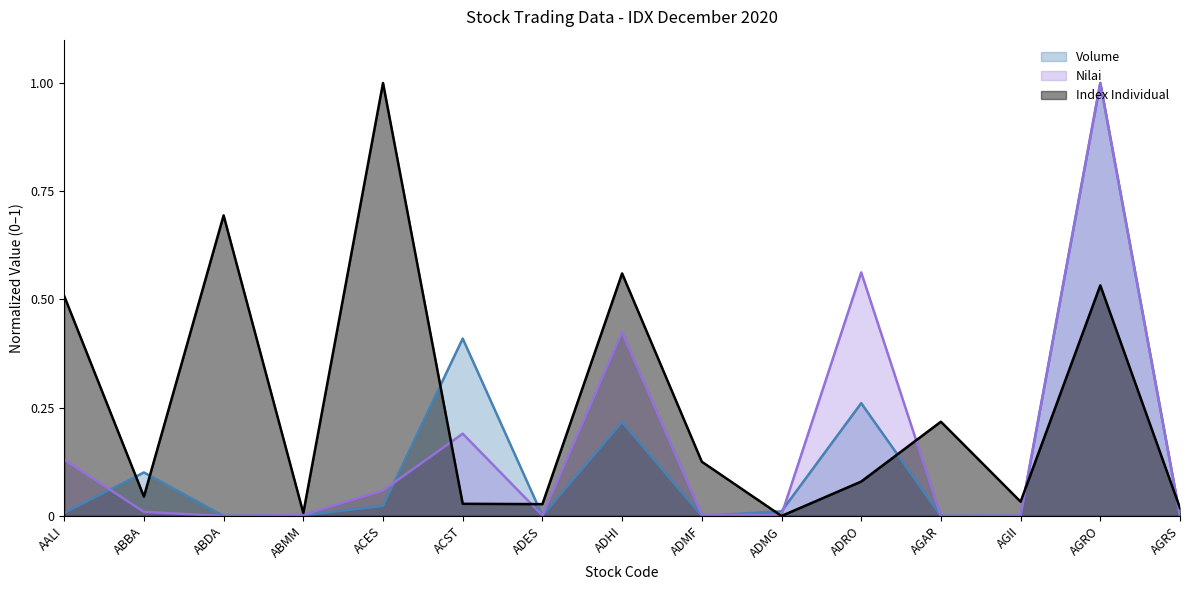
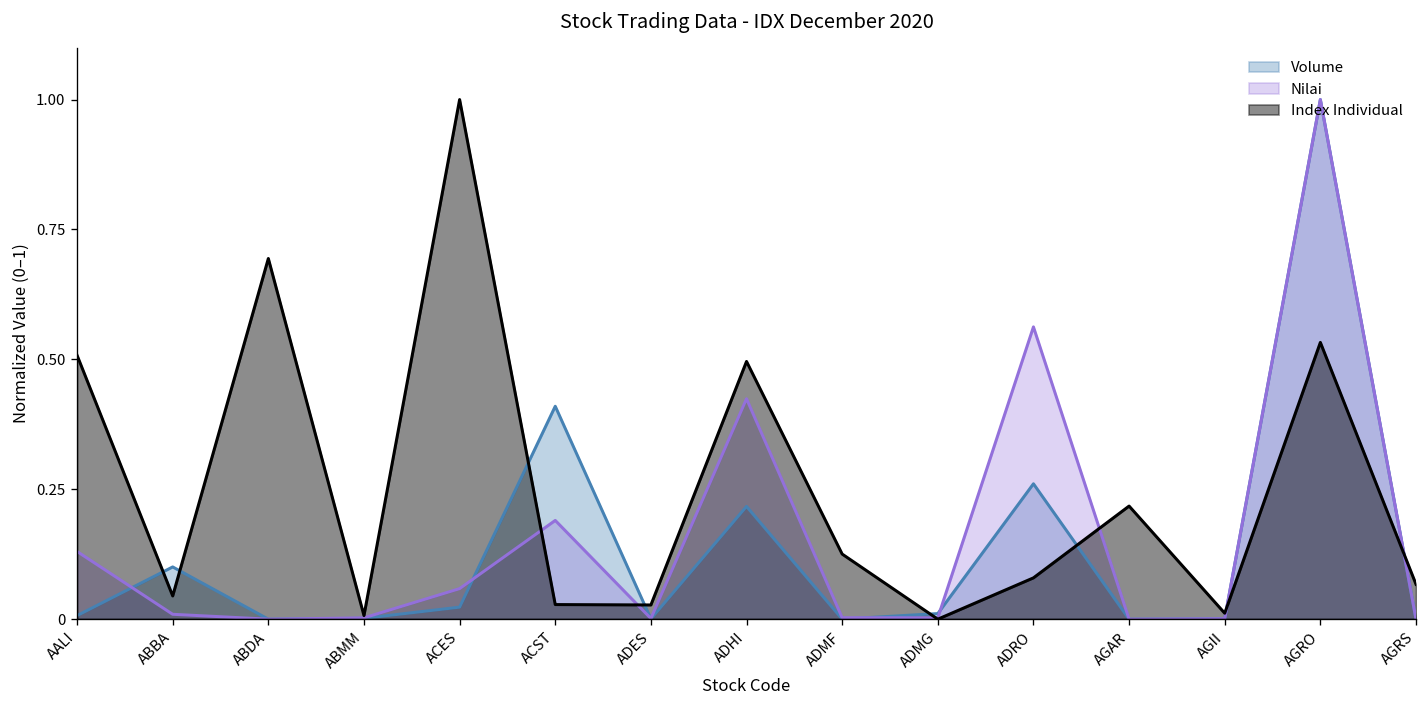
  {
    "Index Individual": {
      "AALI": 0.51,
      "ABBA": 0.04,
      "ABDA": 0.69,
      "ACES": 1.00,
      "ACST": 0.03,
      "ADES": 0.03,
-     "ADHI": 0.56,
+     "ADHI": 0.50,
      "ADMF": 0.13,
      "ADRO": 0.08,
      "AGAR": 0.22,
-     "AGII": 0.03,
+     "AGII": 0.01,
      "AGRO": 0.53,
-     "AGRS": 0.02
+     "AGRS": 0.07
    }
  }
